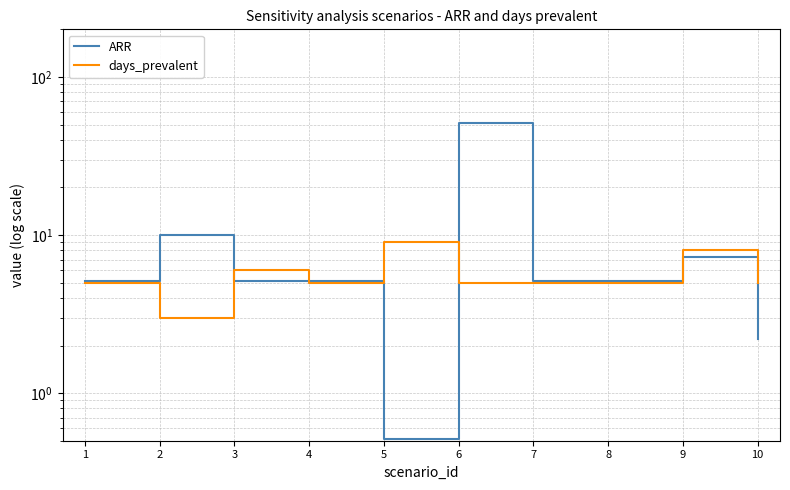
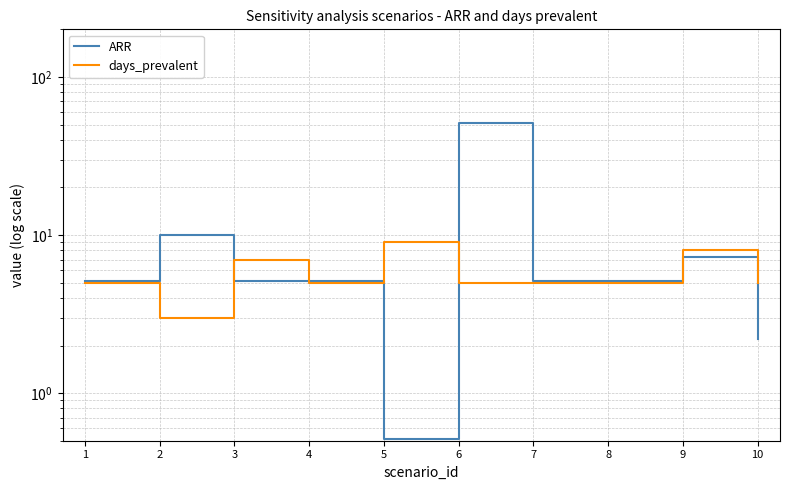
  {
    "ARR": {
      "2": 10,
      "3": 5,
      "5": 0.51,
      "6": 51,
      "9": 7,
      "10": 2.2
    },
    "days_prevalent": {
      "2": 3,
-     "3": 6,
+     "3": 7,
      "5": 9,
      "6": 5,
      "9": 8,
      "10": 5
    }
  }
